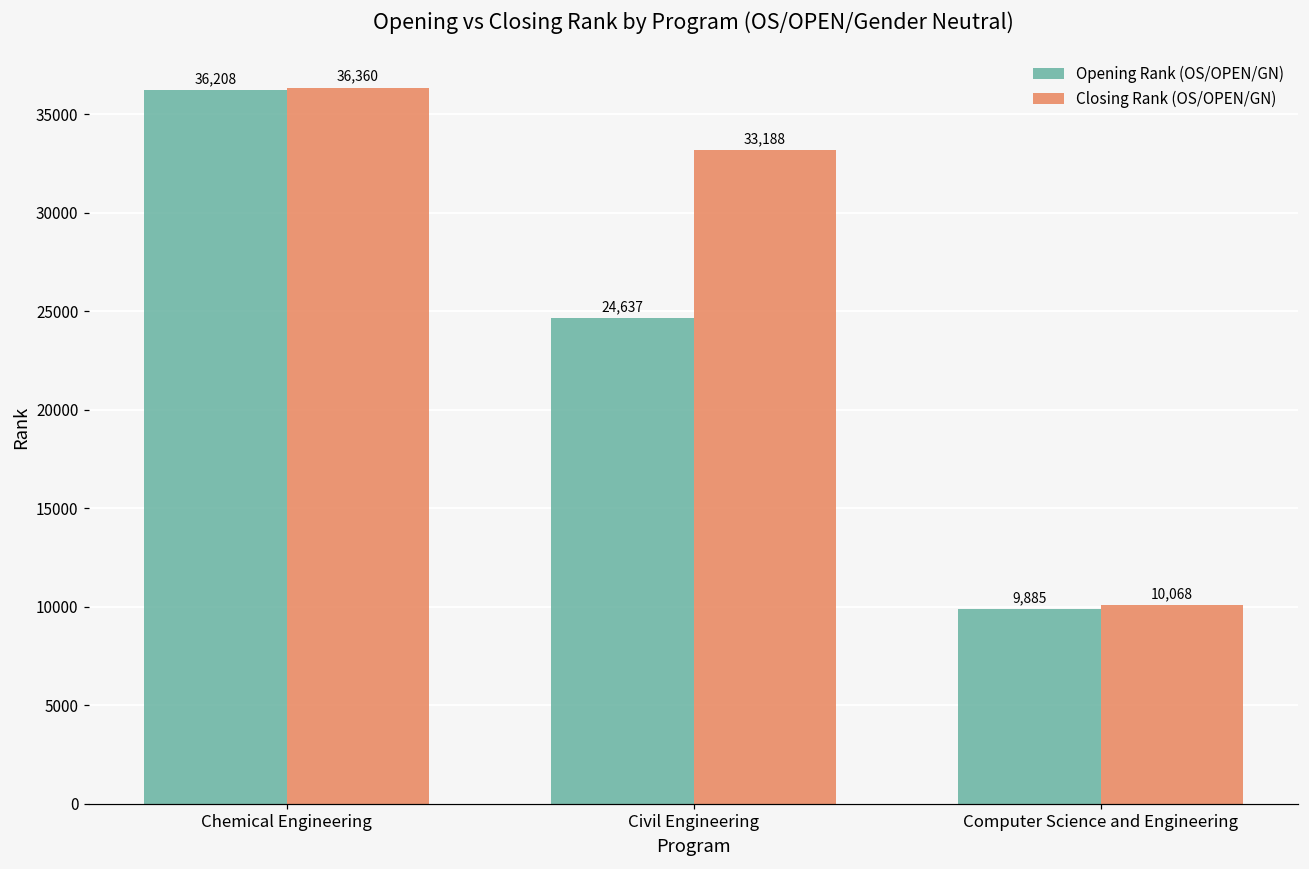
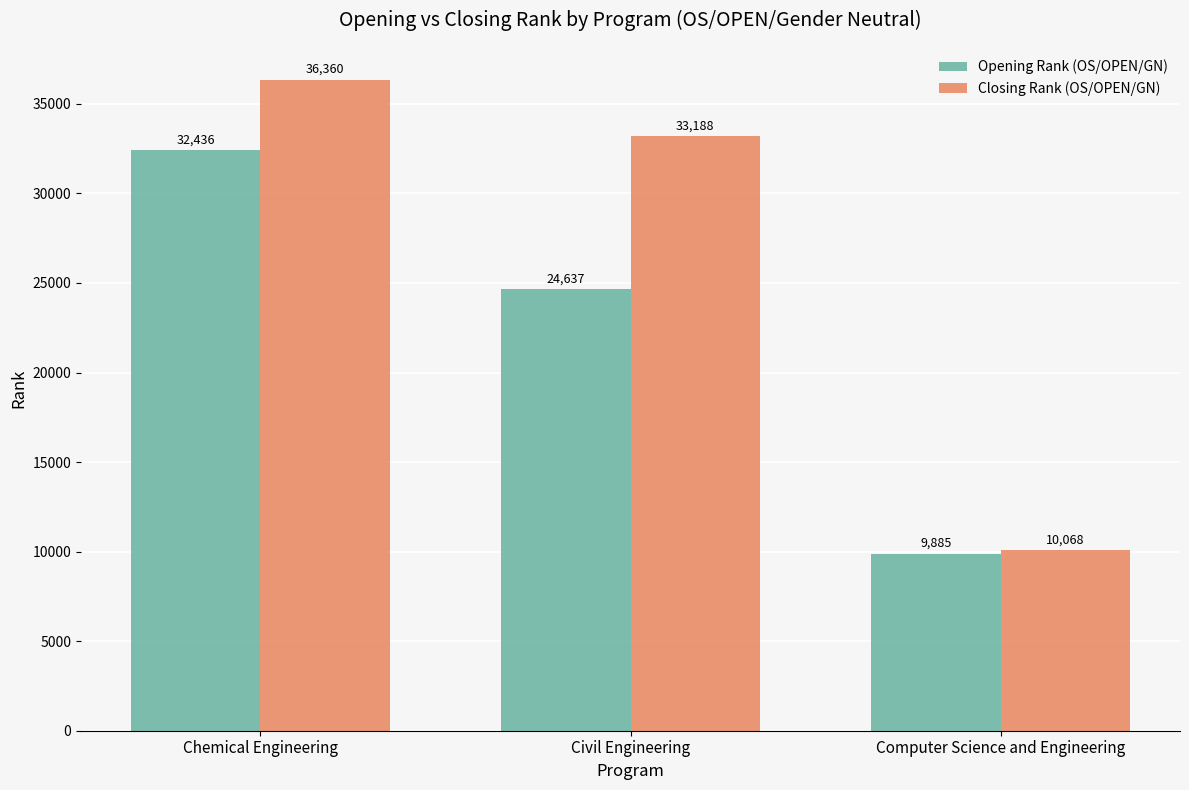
  {
    "Opening Rank (OS/OPEN/GN)": {
-     "Chemical Engineering": "36,208",
+     "Chemical Engineering": "32,436",
      "Civil Engineering": "24,637",
      "Computer Science and Engineering": "9,885"
    },
    "Closing Rank (OS/OPEN/GN)": {
      "Chemical Engineering": "36,360",
      "Civil Engineering": "33,188",
      "Computer Science and Engineering": "10,068"
    }
  }
